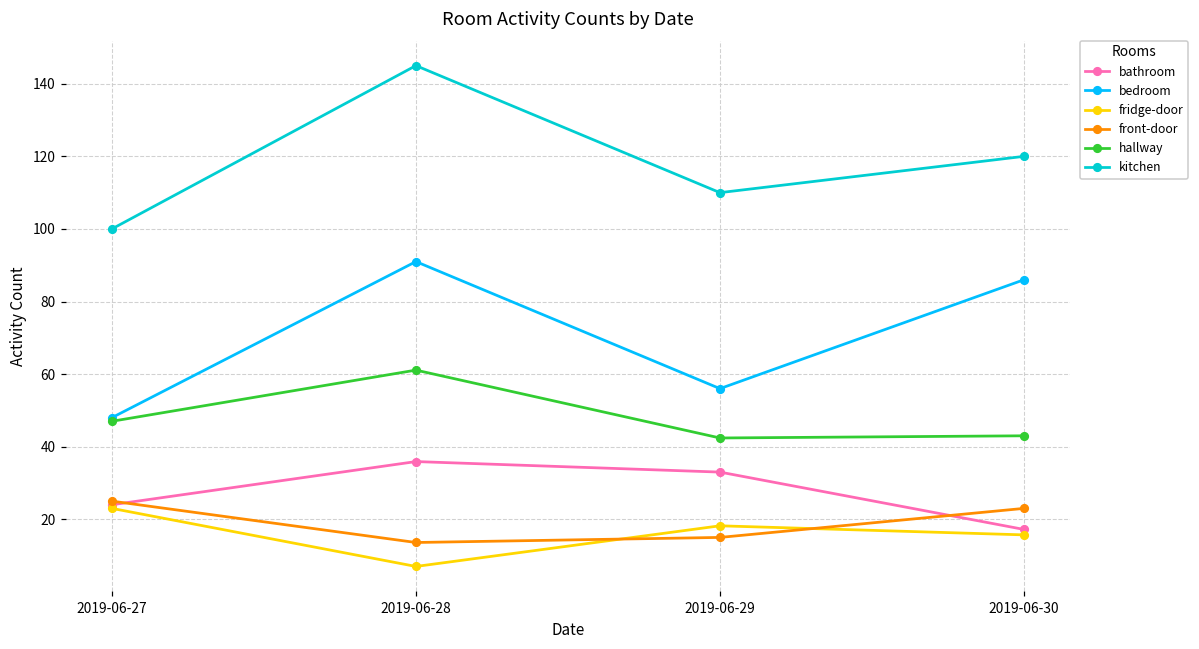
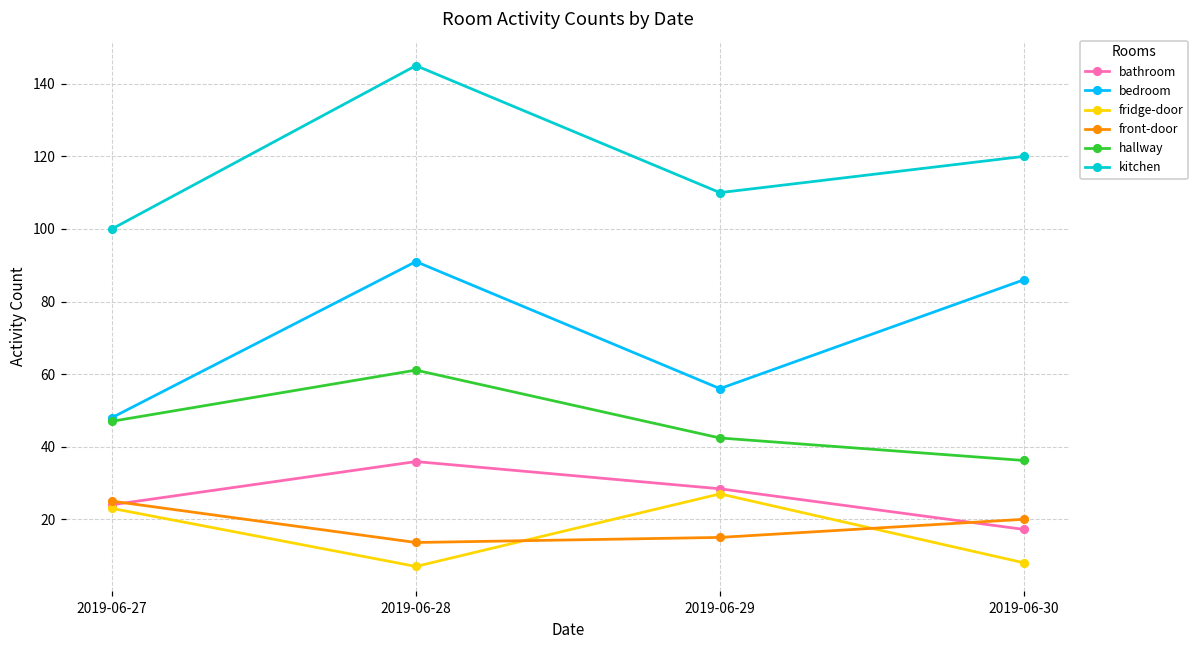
  {
    "bathroom": {
      "2019-06-27": 24,
      "2019-06-28": 36,
-     "2019-06-29": 33,
+     "2019-06-29": 28,
      "2019-06-30": 17
    },
    "fridge-door": {
      "2019-06-27": 23,
      "2019-06-28": 7,
-     "2019-06-29": 18,
-     "2019-06-30": 16
+     "2019-06-29": 27,
+     "2019-06-30": 8
    },
    "front-door": {
      "2019-06-27": 25,
      "2019-06-28": 14,
      "2019-06-29": 15,
-     "2019-06-30": 23
+     "2019-06-30": 20
    },
    "hallway": {
      "2019-06-27": 47,
      "2019-06-28": 61,
      "2019-06-29": 42,
-     "2019-06-30": 43
+     "2019-06-30": 36
    }
  }
